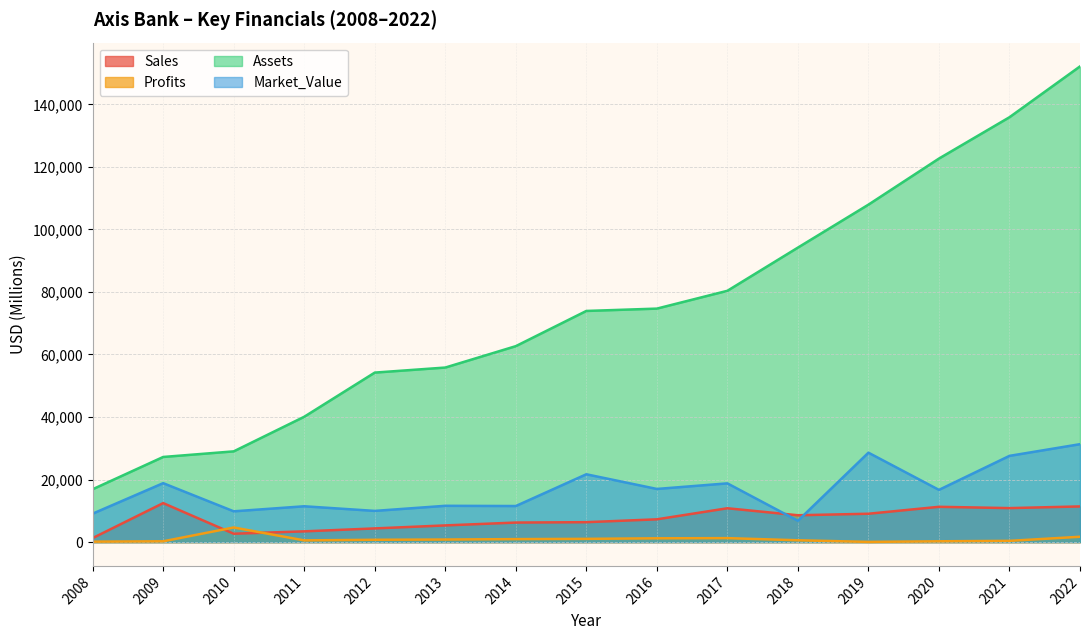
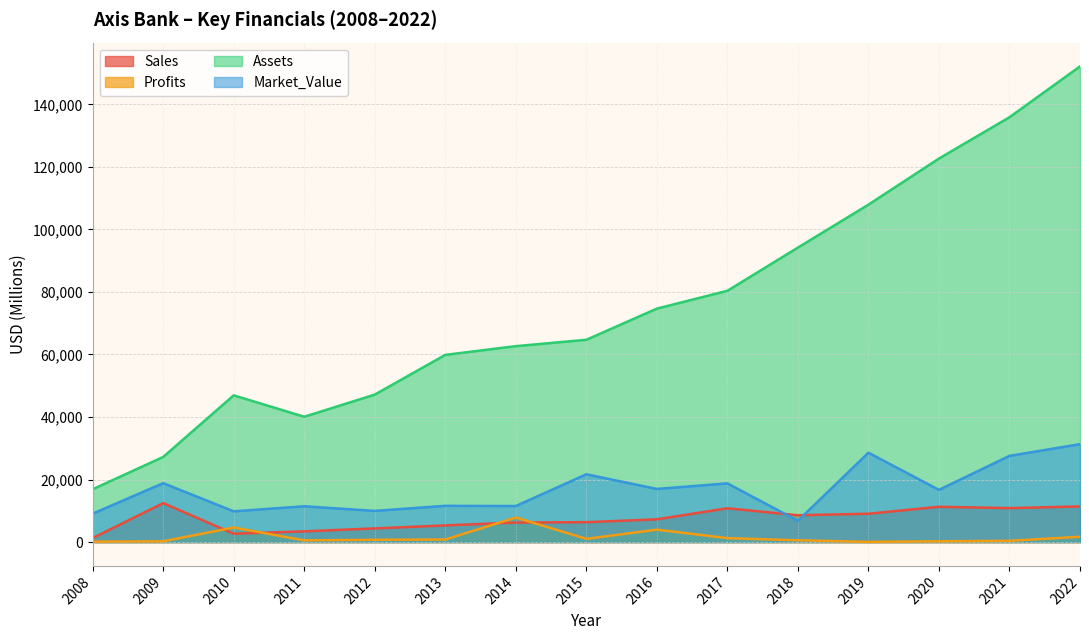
  {
    "Sales": {
      "2008": "1,000",
      "2009": "12,000",
      "2010": "3,000",
      "2011": "3,000",
      "2012": "4,000",
      "2013": "5,000",
      "2014": "6,000",
      "2015": "6,000",
      "2016": "7,000",
      "2017": "11,000",
      "2018": "9,000",
      "2019": "9,000",
      "2020": "11,000",
      "2021": "11,000",
      "2022": "11,000"
    },
    "Profits": {
      "2008": "0",
      "2009": "0",
      "2010": "5,000",
      "2011": "1,000",
      "2012": "1,000",
      "2013": "1,000",
-     "2014": "1,000",
+     "2014": "8,000",
      "2015": "1,000",
-     "2016": "1,000",
+     "2016": "4,000",
      "2017": "1,000",
      "2018": "1,000",
      "2019": "0",
      "2020": "0",
      "2021": "0",
      "2022": "2,000"
    },
    "Assets": {
      "2008": "17,000",
      "2009": "27,000",
-     "2010": "29,000",
+     "2010": "47,000",
      "2011": "40,000",
-     "2012": "54,000",
-     "2013": "56,000",
+     "2012": "47,000",
+     "2013": "60,000",
      "2014": "63,000",
-     "2015": "74,000",
+     "2015": "65,000",
      "2016": "75,000",
      "2017": "80,000",
      "2018": "94,000",
      "2019": "108,000",
      "2020": "123,000",
      "2021": "136,000",
      "2022": "152,000"
    },
    "Market_Value": {
      "2008": "9,000",
      "2009": "19,000",
      "2010": "10,000",
      "2011": "11,000",
      "2012": "10,000",
      "2013": "12,000",
      "2014": "12,000",
      "2015": "22,000",
      "2016": "17,000",
      "2017": "19,000",
      "2018": "7,000",
      "2019": "29,000",
      "2020": "17,000",
      "2021": "28,000",
      "2022": "31,000"
    }
  }
